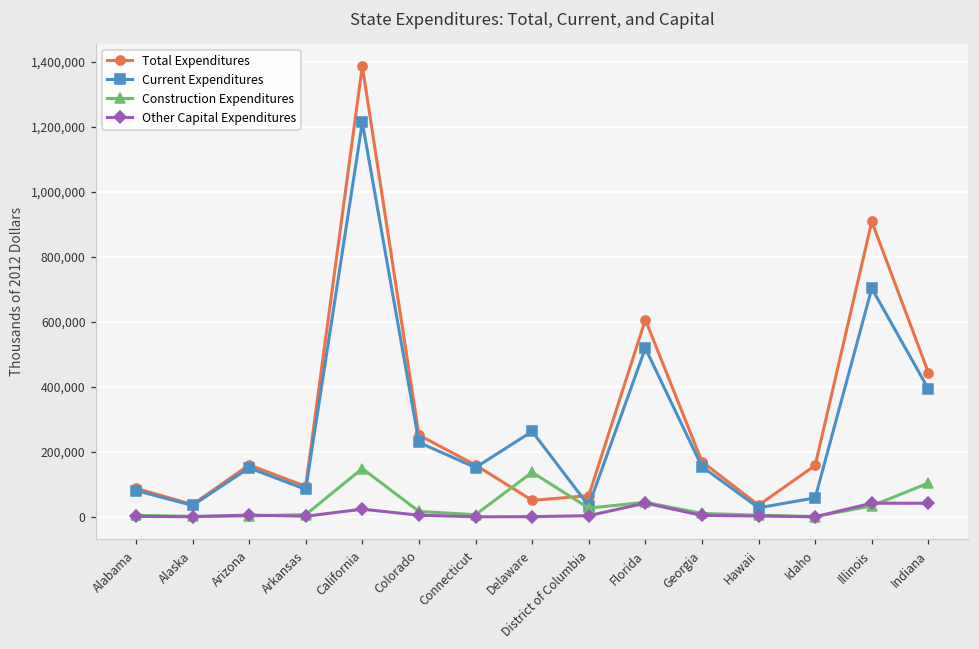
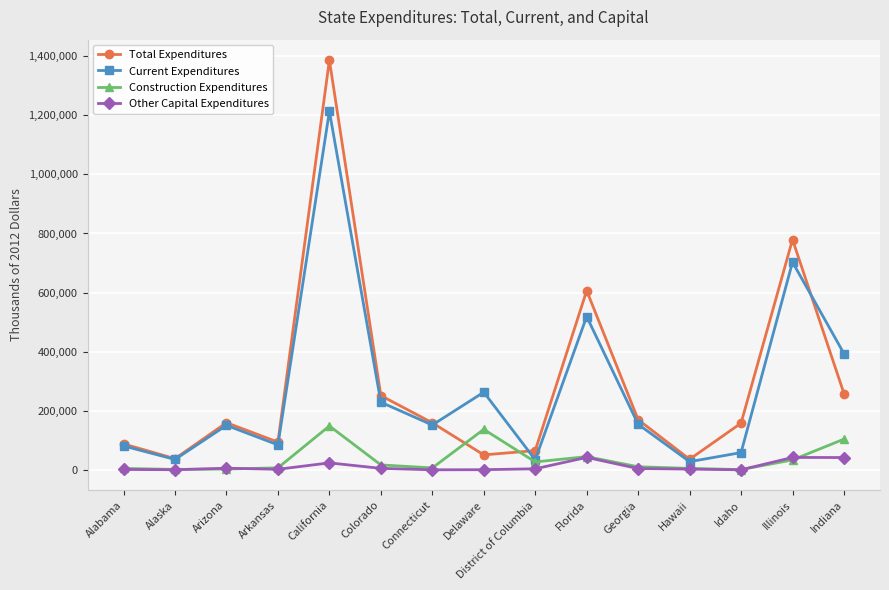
  {
    "Total Expenditures": {
      "Arizona": "160,000",
      "Arkansas": "90,000",
      "California": "1,390,000",
      "Colorado": "250,000",
      "Delaware": "50,000",
      "District of Columbia": "70,000",
      "Florida": "610,000",
      "Georgia": "170,000",
      "Idaho": "160,000",
-     "Illinois": "910,000",
-     "Indiana": "440,000"
+     "Illinois": "780,000",
+     "Indiana": "260,000"
    },
    "Current Expenditures": {
      "Arizona": "150,000",
      "Arkansas": "80,000",
      "California": "1,210,000",
      "Colorado": "230,000",
      "Delaware": "260,000",
      "Florida": "520,000",
      "Georgia": "150,000",
      "Idaho": "60,000",
      "Illinois": "700,000",
      "Indiana": "390,000"
    },
    "Construction Expenditures": {
      "California": "150,000",
      "Colorado": "20,000",
      "Delaware": "140,000",
      "Indiana": "100,000"
    },
    "Other Capital Expenditures": {
      "California": "20,000",
      "Colorado": "10,000",
      "Delaware": "0",
      "District of Columbia": "0",
      "Indiana": "40,000"
    }
  }
